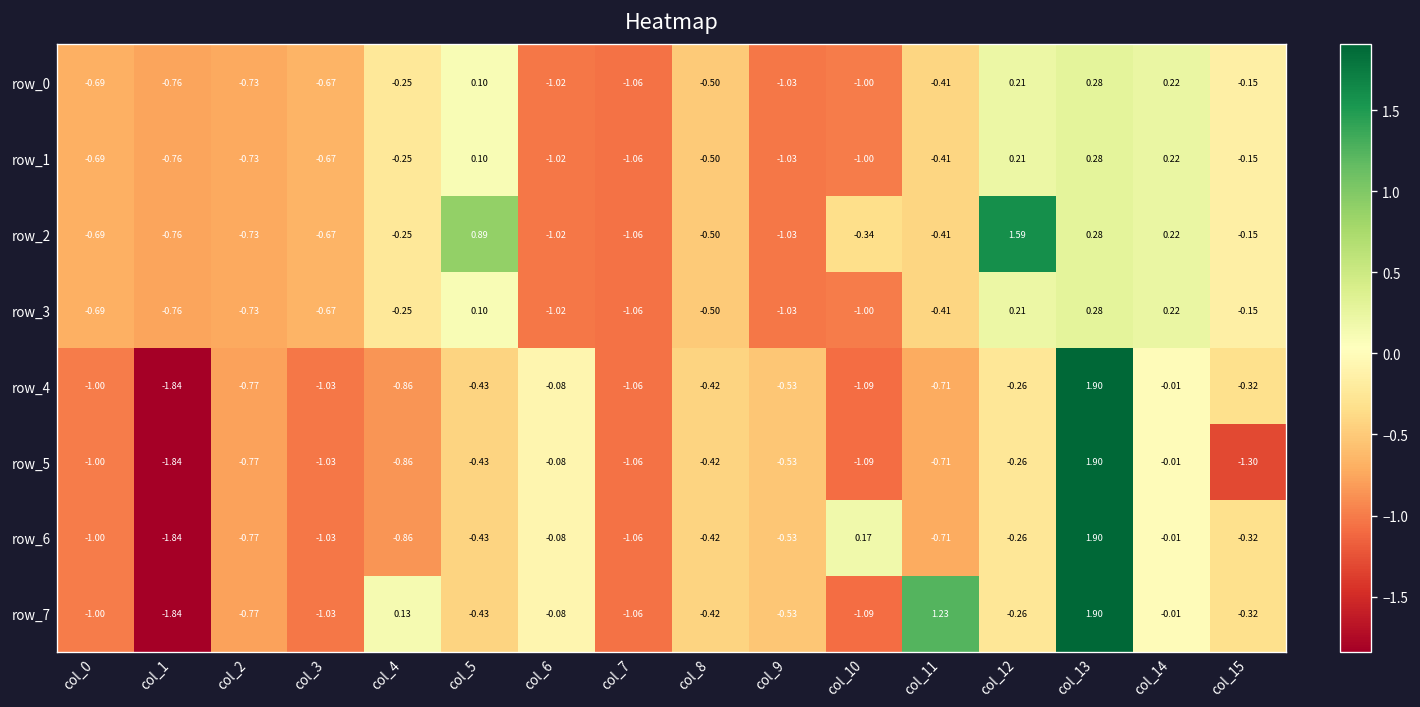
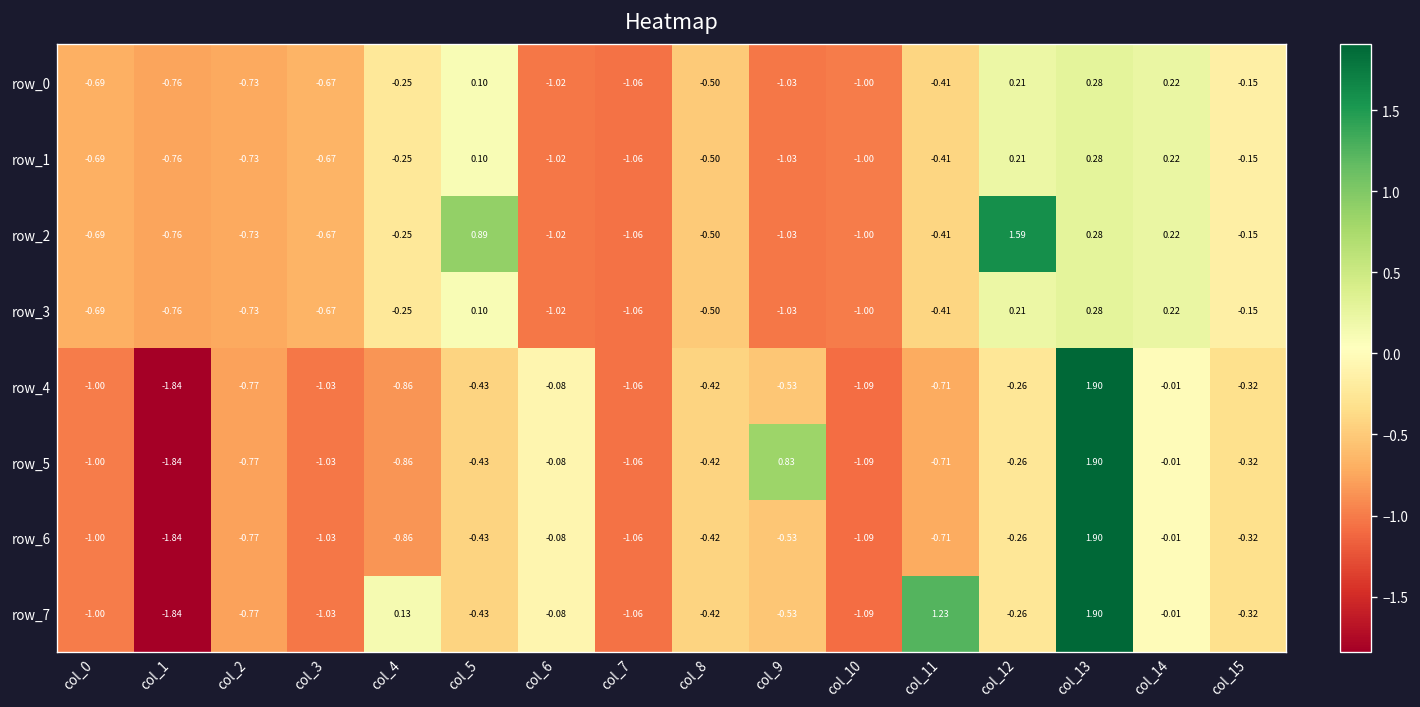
  {
    "row_0": {
      "col_0": -0.69,
      "col_1": -0.76,
      "col_2": -0.73,
      "col_3": -0.67,
      "col_4": -0.25,
      "col_5": 0.10,
      "col_6": -1.02,
      "col_7": -1.06,
      "col_8": -0.50,
      "col_9": -1.03,
      "col_10": -1.00,
      "col_11": -0.41,
      "col_12": 0.21,
      "col_13": 0.28,
      "col_14": 0.22,
      "col_15": -0.15
    },
    "row_1": {
      "col_0": -0.69,
      "col_1": -0.76,
      "col_2": -0.73,
      "col_3": -0.67,
      "col_4": -0.25,
      "col_5": 0.10,
      "col_6": -1.02,
      "col_7": -1.06,
      "col_8": -0.50,
      "col_9": -1.03,
      "col_10": -1.00,
      "col_11": -0.41,
      "col_12": 0.21,
      "col_13": 0.28,
      "col_14": 0.22,
      "col_15": -0.15
    },
    "row_2": {
      "col_0": -0.69,
      "col_1": -0.76,
      "col_2": -0.73,
      "col_3": -0.67,
      "col_4": -0.25,
      "col_5": 0.89,
      "col_6": -1.02,
      "col_7": -1.06,
      "col_8": -0.50,
      "col_9": -1.03,
-     "col_10": -0.34,
+     "col_10": -1.00,
      "col_11": -0.41,
      "col_12": 1.59,
      "col_13": 0.28,
      "col_14": 0.22,
      "col_15": -0.15
    },
    "row_3": {
      "col_0": -0.69,
      "col_1": -0.76,
      "col_2": -0.73,
      "col_3": -0.67,
      "col_4": -0.25,
      "col_5": 0.10,
      "col_6": -1.02,
      "col_7": -1.06,
      "col_8": -0.50,
      "col_9": -1.03,
      "col_10": -1.00,
      "col_11": -0.41,
      "col_12": 0.21,
      "col_13": 0.28,
      "col_14": 0.22,
      "col_15": -0.15
    },
    "row_4": {
      "col_0": -1.00,
      "col_1": -1.84,
      "col_2": -0.77,
      "col_3": -1.03,
      "col_4": -0.86,
      "col_5": -0.43,
      "col_6": -0.08,
      "col_7": -1.06,
      "col_8": -0.42,
      "col_9": -0.53,
      "col_10": -1.09,
      "col_11": -0.71,
      "col_12": -0.26,
      "col_13": 1.90,
      "col_14": -0.01,
      "col_15": -0.32
    },
    "row_5": {
      "col_0": -1.00,
      "col_1": -1.84,
      "col_2": -0.77,
      "col_3": -1.03,
      "col_4": -0.86,
      "col_5": -0.43,
      "col_6": -0.08,
      "col_7": -1.06,
      "col_8": -0.42,
-     "col_9": -0.53,
+     "col_9": 0.83,
      "col_10": -1.09,
      "col_11": -0.71,
      "col_12": -0.26,
      "col_13": 1.90,
      "col_14": -0.01,
-     "col_15": -1.30
+     "col_15": -0.32
    },
    "row_6": {
      "col_0": -1.00,
      "col_1": -1.84,
      "col_2": -0.77,
      "col_3": -1.03,
      "col_4": -0.86,
      "col_5": -0.43,
      "col_6": -0.08,
      "col_7": -1.06,
      "col_8": -0.42,
      "col_9": -0.53,
-     "col_10": 0.17,
+     "col_10": -1.09,
      "col_11": -0.71,
      "col_12": -0.26,
      "col_13": 1.90,
      "col_14": -0.01,
      "col_15": -0.32
    },
    "row_7": {
      "col_0": -1.00,
      "col_1": -1.84,
      "col_2": -0.77,
      "col_3": -1.03,
      "col_4": 0.13,
      "col_5": -0.43,
      "col_6": -0.08,
      "col_7": -1.06,
      "col_8": -0.42,
      "col_9": -0.53,
      "col_10": -1.09,
      "col_11": 1.23,
      "col_12": -0.26,
      "col_13": 1.90,
      "col_14": -0.01,
      "col_15": -0.32
    }
  }
